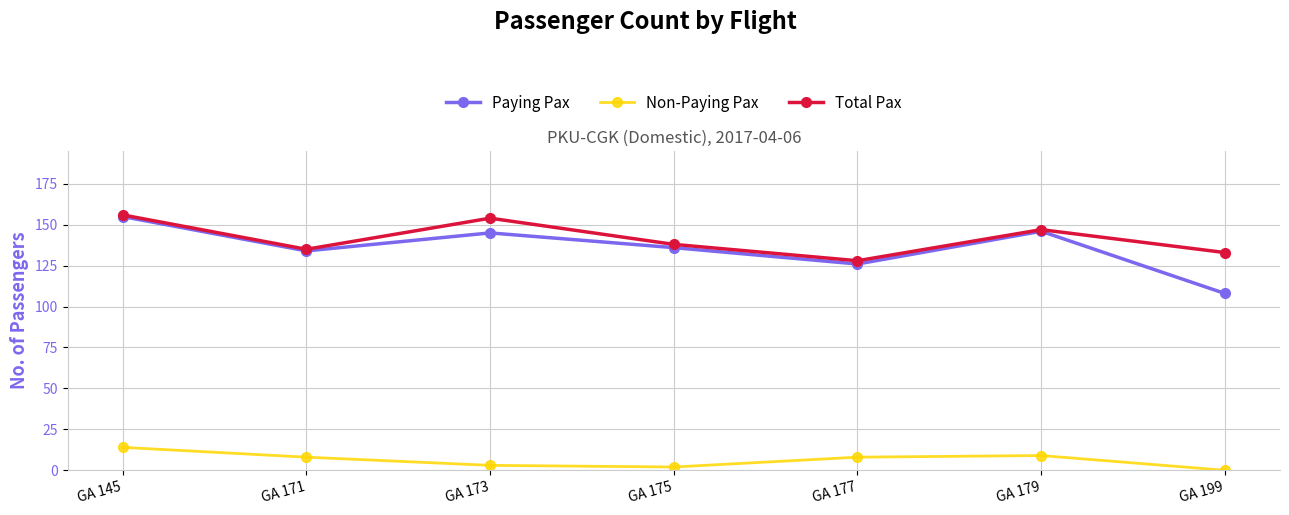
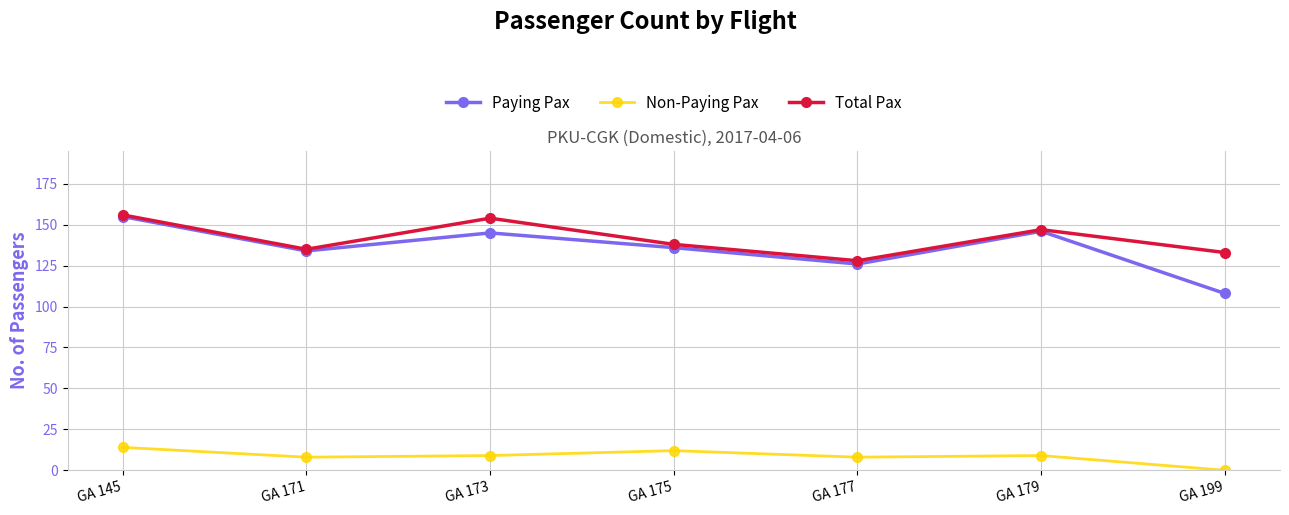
  {
    "Paying Pax": {
      "GA 173": 145,
      "GA 175": 136,
      "GA 177": 126,
      "GA 199": 108
    },
    "Non-Paying Pax": {
      "GA 145": 14,
      "GA 171": 8,
-     "GA 173": 3,
-     "GA 175": 2,
+     "GA 173": 9,
+     "GA 175": 12,
      "GA 177": 8,
      "GA 179": 9,
      "GA 199": 0
    },
    "Total Pax": {
      "GA 173": 154,
      "GA 175": 138,
      "GA 177": 128,
      "GA 199": 133
    }
  }
